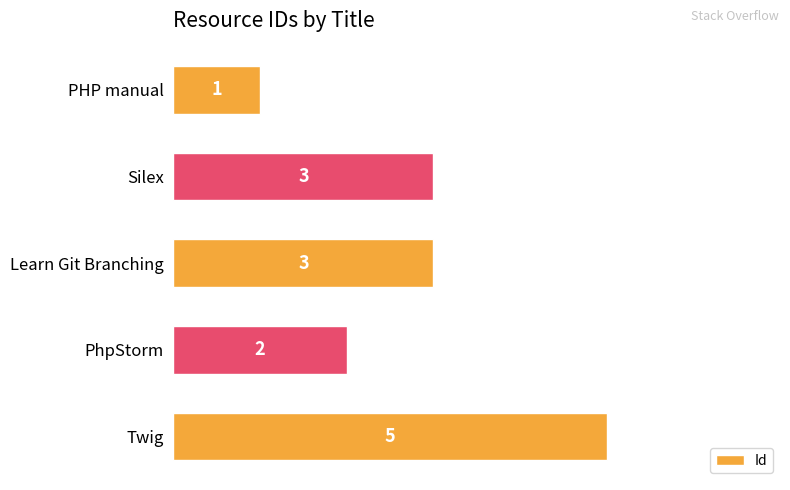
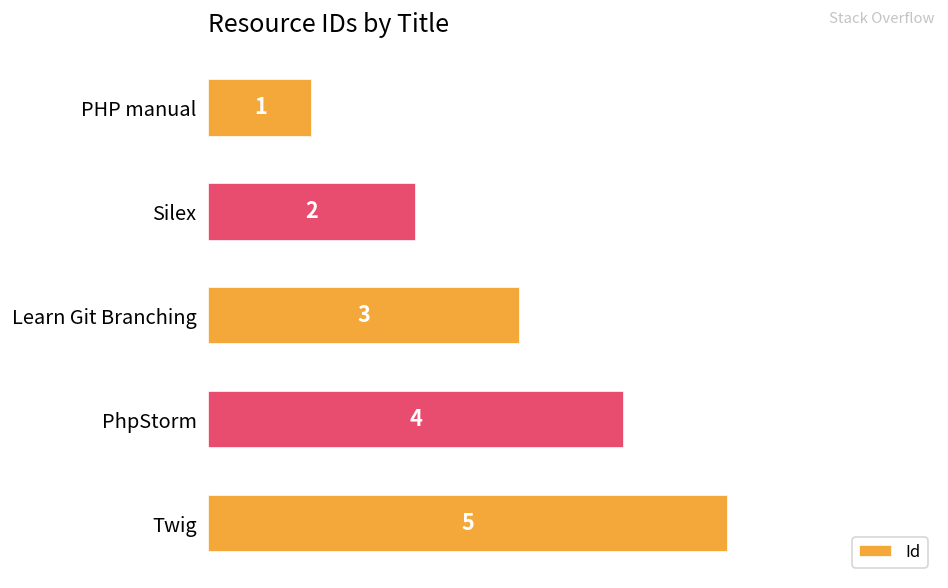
  {
    "PHP manual": 1,
-   "Silex": 3,
+   "Silex": 2,
    "Learn Git Branching": 3,
-   "PhpStorm": 2,
+   "PhpStorm": 4,
    "Twig": 5
  }
